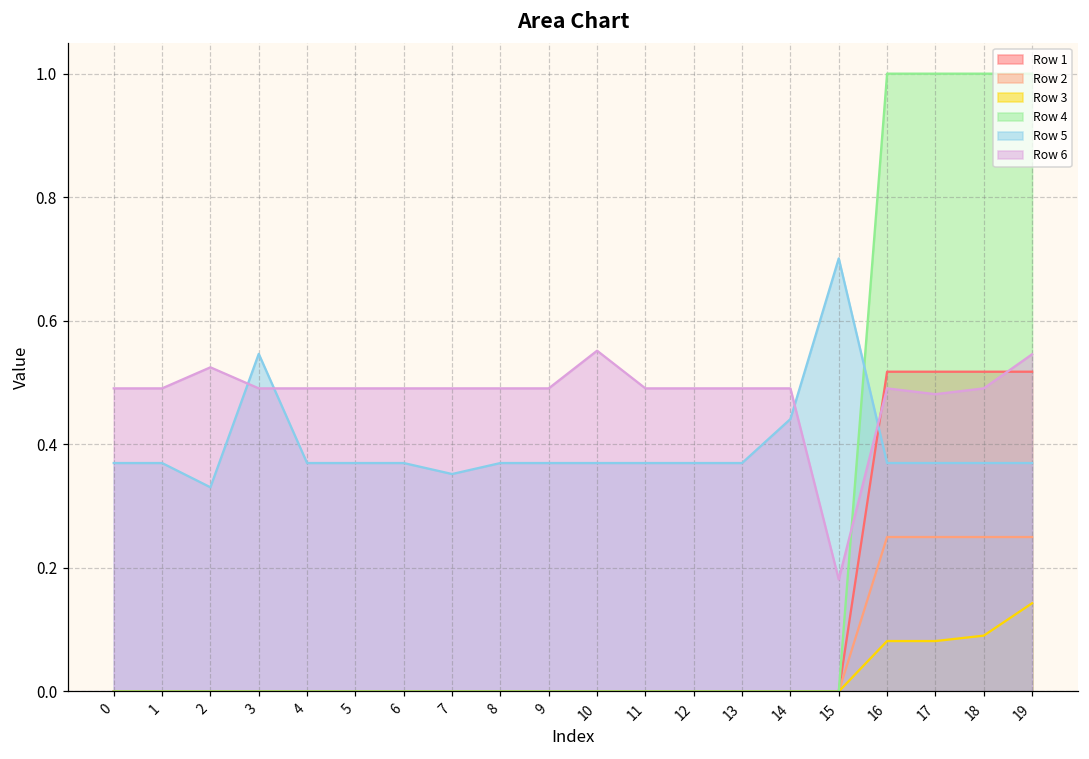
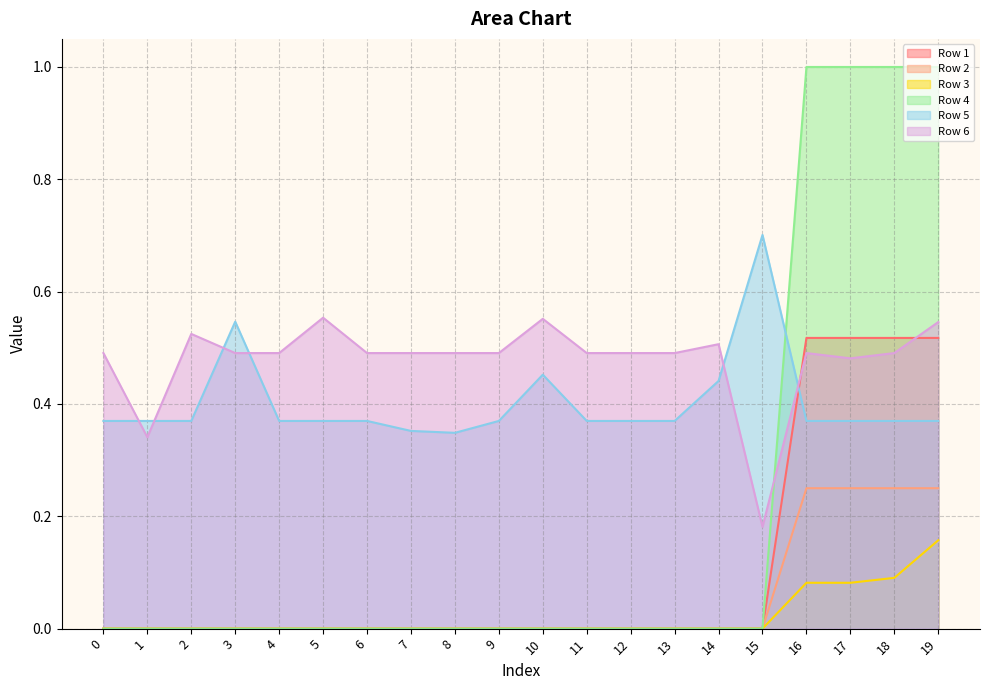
  {
    "Row 3": {
      "16": 0.08,
      "17": 0.08,
      "18": 0.09,
-     "19": 0.14
+     "19": 0.16
    },
    "Row 4": {
      "16": 1.00,
      "17": 1.00,
      "18": 1.00
    },
    "Row 5": {
      "0": 0.37,
      "1": 0.37,
-     "2": 0.33,
+     "2": 0.37,
      "3": 0.55,
      "4": 0.37,
      "5": 0.37,
      "6": 0.37,
      "7": 0.35,
-     "8": 0.37,
+     "8": 0.35,
      "9": 0.37,
-     "10": 0.37,
+     "10": 0.45,
      "11": 0.37,
      "12": 0.37,
      "13": 0.37,
      "14": 0.44,
      "15": 0.70,
      "16": 0.37,
      "17": 0.37,
      "18": 0.37,
      "19": 0.37
    },
    "Row 6": {
      "0": 0.49,
-     "1": 0.49,
+     "1": 0.34,
      "2": 0.52,
      "3": 0.49,
      "4": 0.49,
-     "5": 0.49,
+     "5": 0.55,
      "6": 0.49,
      "7": 0.49,
      "8": 0.49,
      "9": 0.49,
      "10": 0.55,
      "11": 0.49,
      "12": 0.49,
      "13": 0.49,
-     "14": 0.49,
+     "14": 0.51,
      "15": 0.18,
      "16": 0.49,
      "17": 0.48,
      "18": 0.49,
      "19": 0.55
    }
  }
